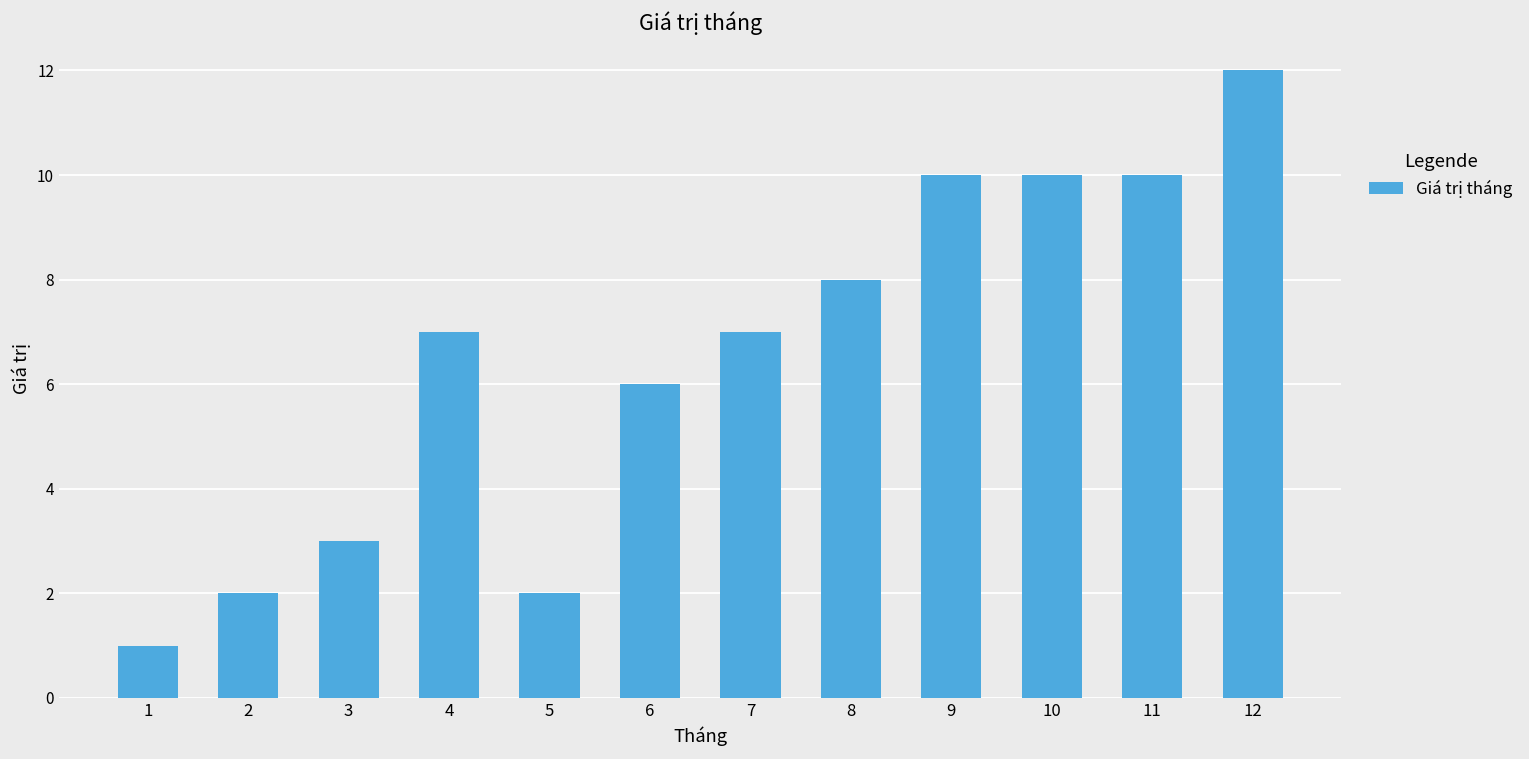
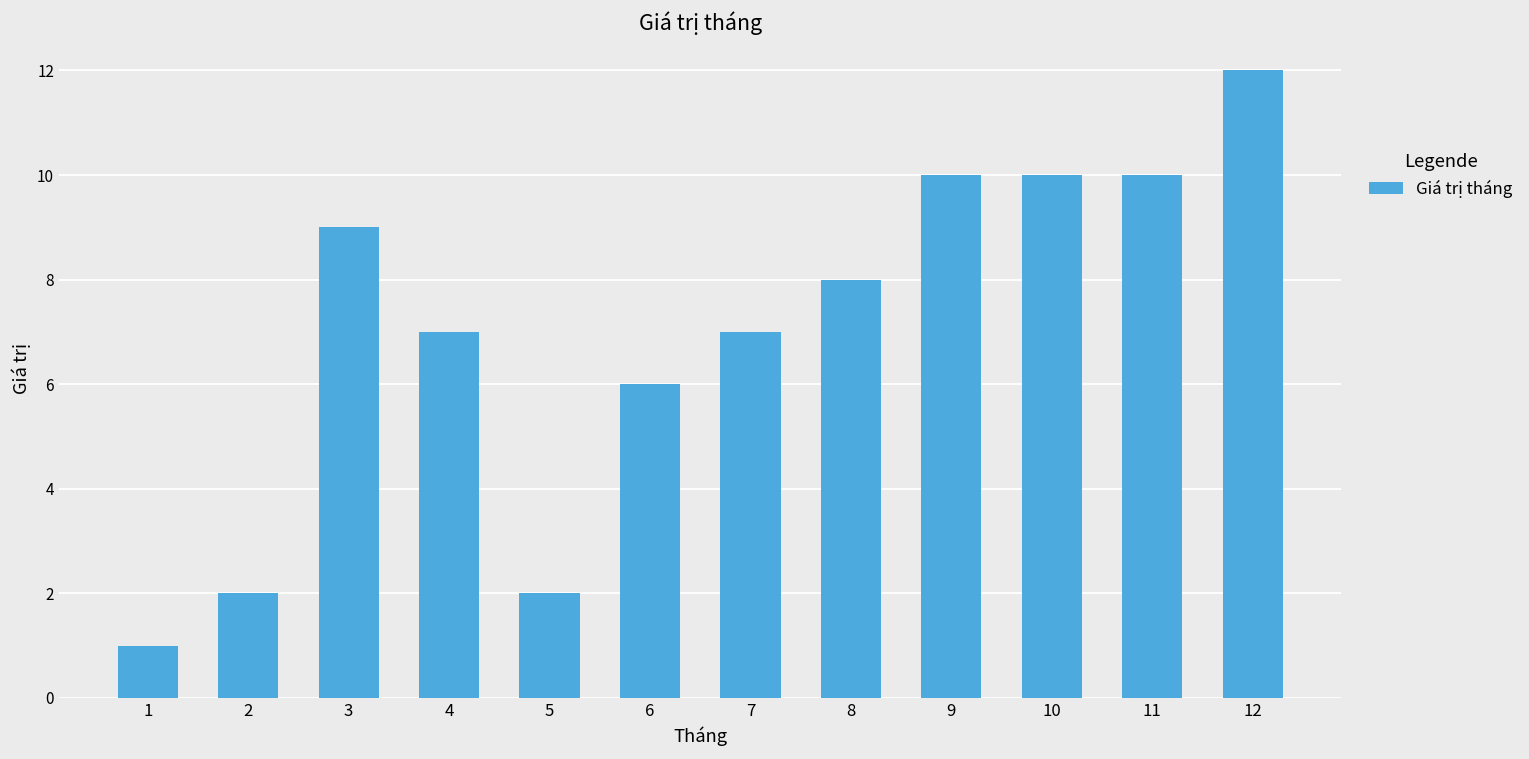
  {
    "1": 1,
    "2": 2,
-   "3": 3,
+   "3": 9,
    "4": 7,
    "5": 2,
    "6": 6,
    "7": 7,
    "8": 8,
    "9": 10,
    "10": 10,
    "11": 10,
    "12": 12
  }
